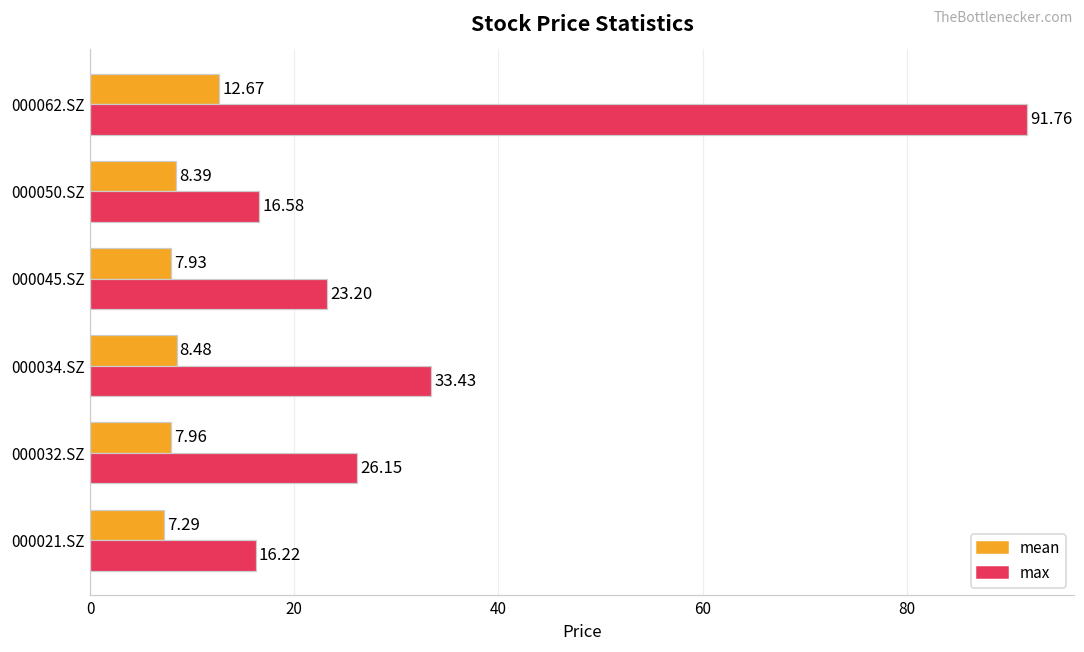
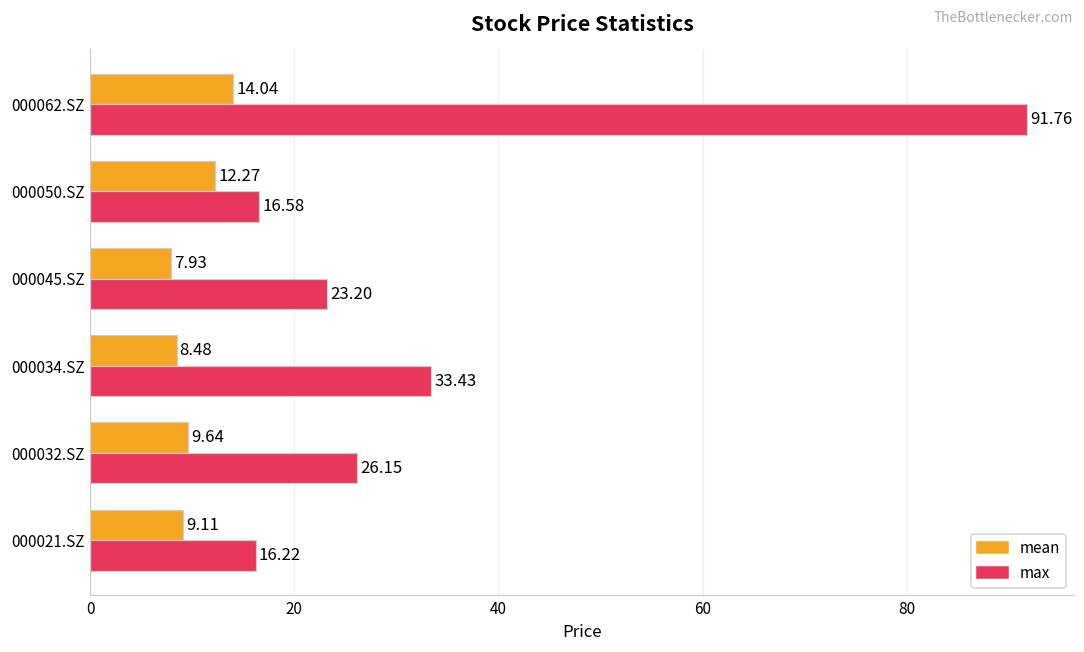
  {
    "mean": {
-     "000062.SZ": 12.67,
-     "000050.SZ": 8.39,
+     "000062.SZ": 14.04,
+     "000050.SZ": 12.27,
      "000045.SZ": 7.93,
      "000034.SZ": 8.48,
-     "000032.SZ": 7.96,
-     "000021.SZ": 7.29
+     "000032.SZ": 9.64,
+     "000021.SZ": 9.11
    },
    "max": {
      "000062.SZ": 91.76,
      "000050.SZ": 16.58,
      "000045.SZ": 23.20,
      "000034.SZ": 33.43,
      "000032.SZ": 26.15,
      "000021.SZ": 16.22
    }
  }
